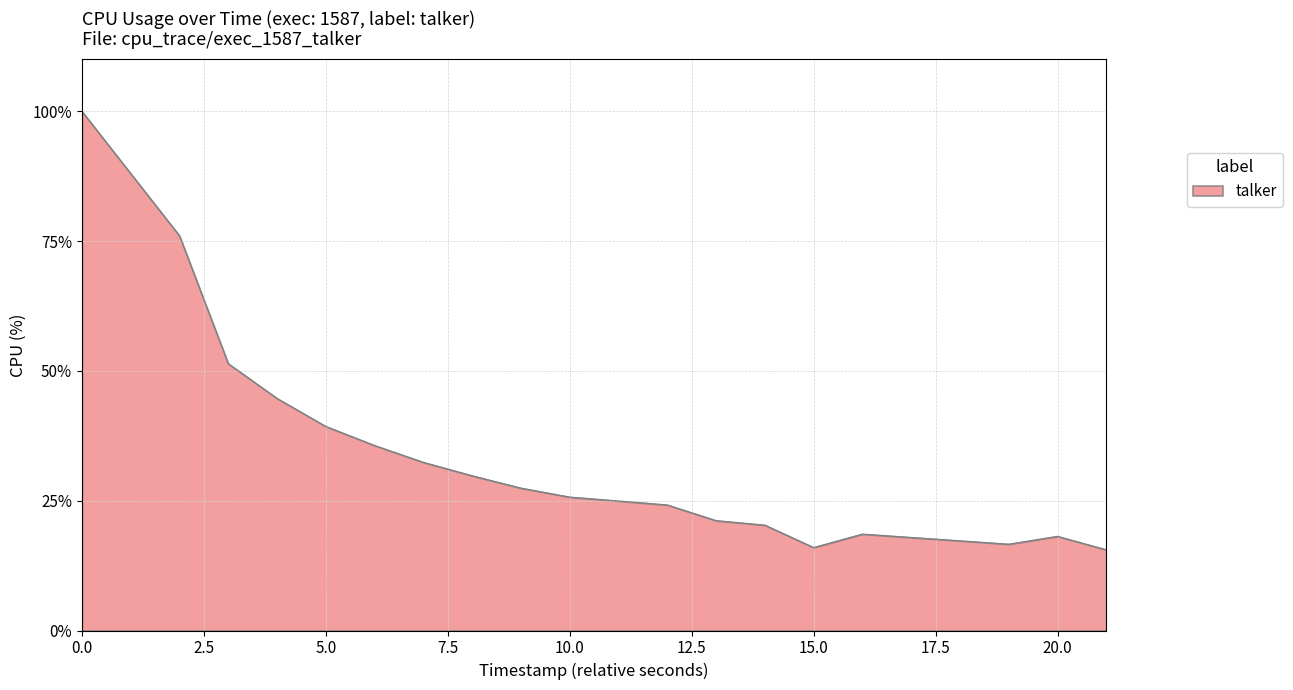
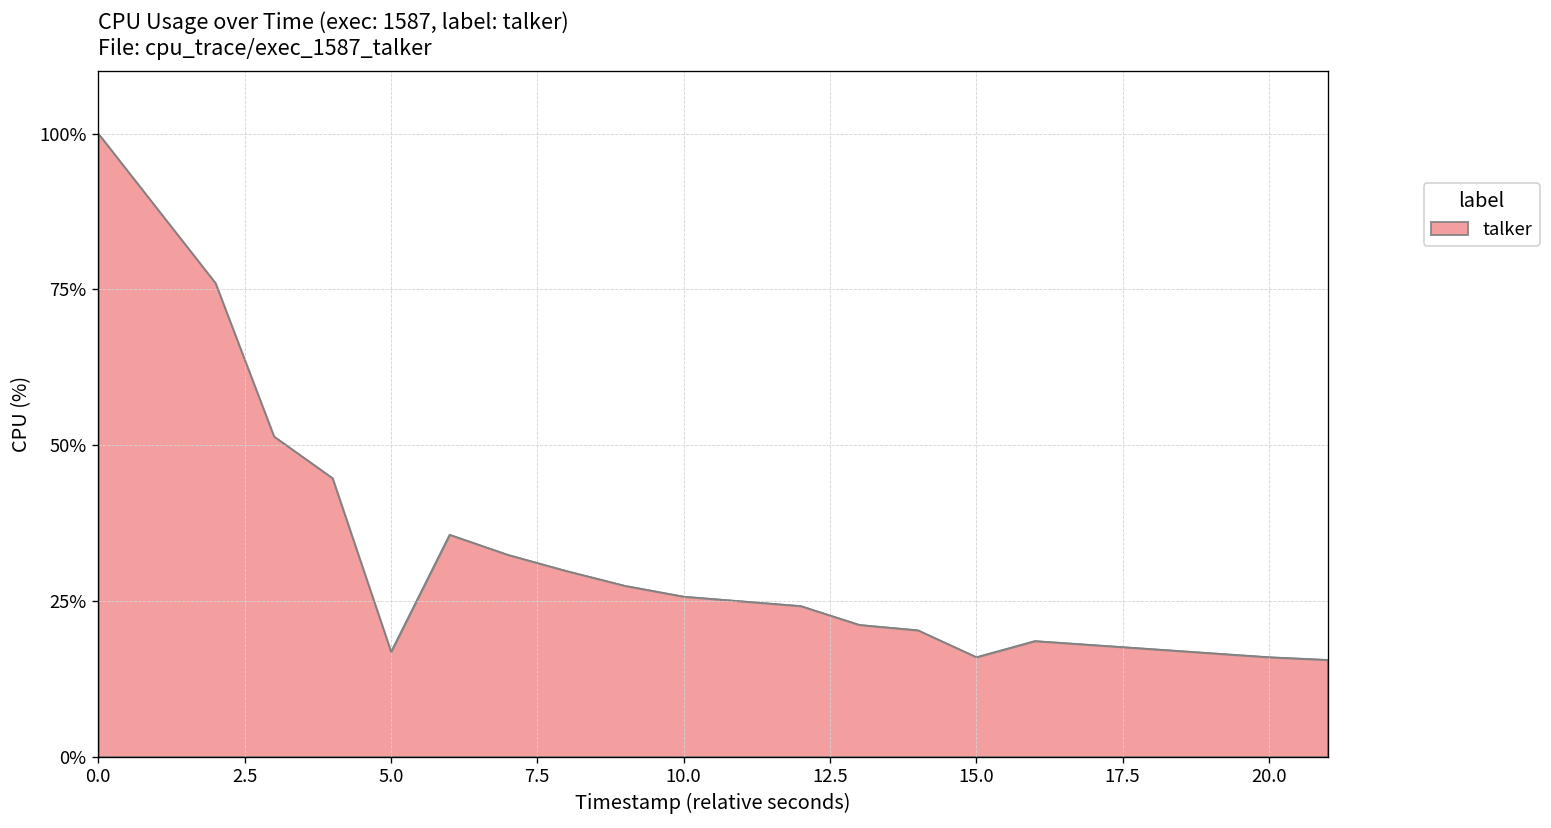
  {
    "0.0": "100%",
-   "5.0": "39%",
+   "5.0": "17%",
    "10.0": "26%",
    "15.0": "16%",
-   "20.0": "18%"
+   "20.0": "16%"
  }
